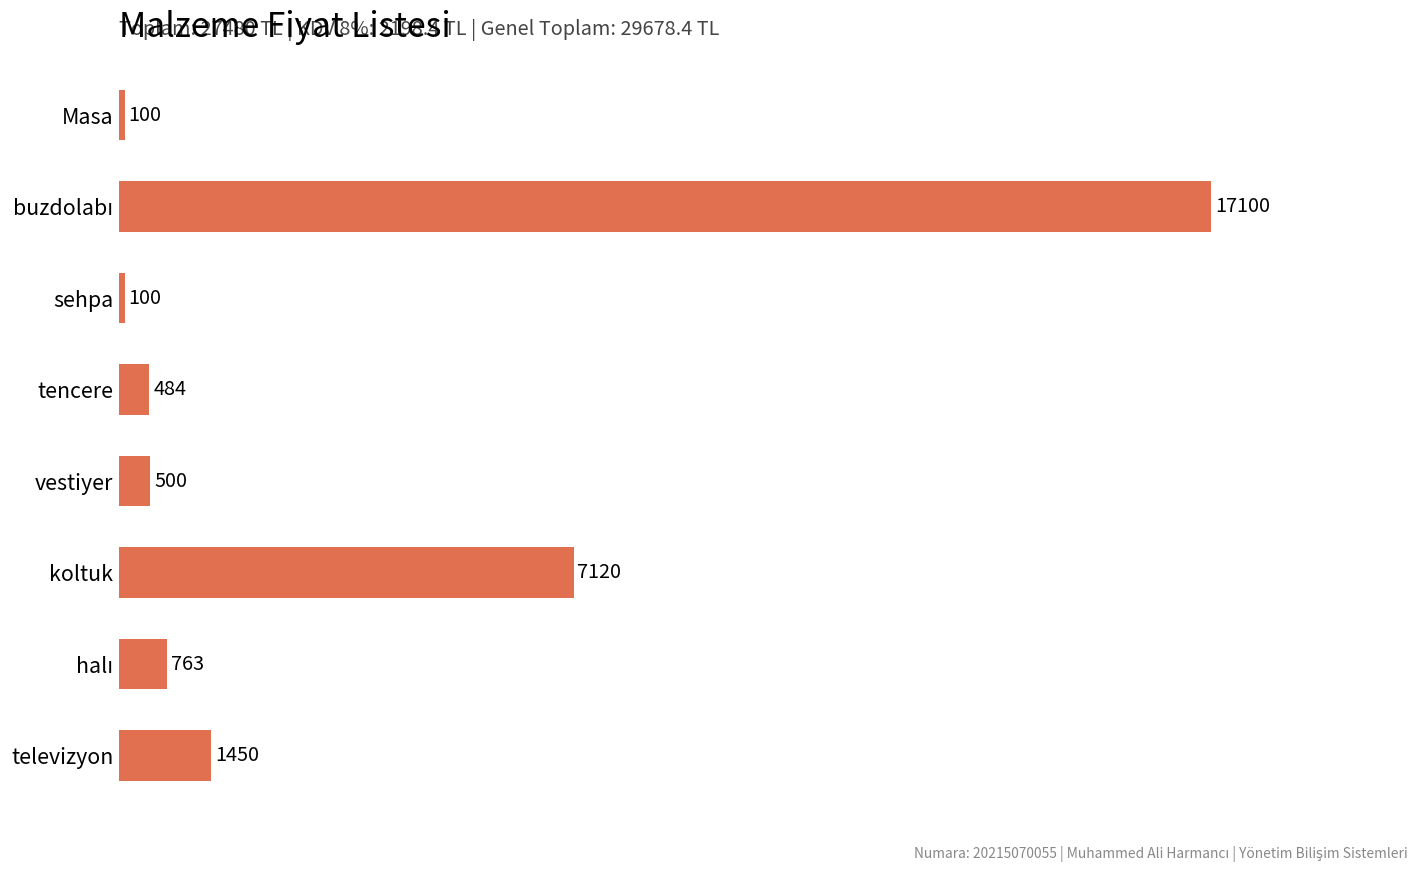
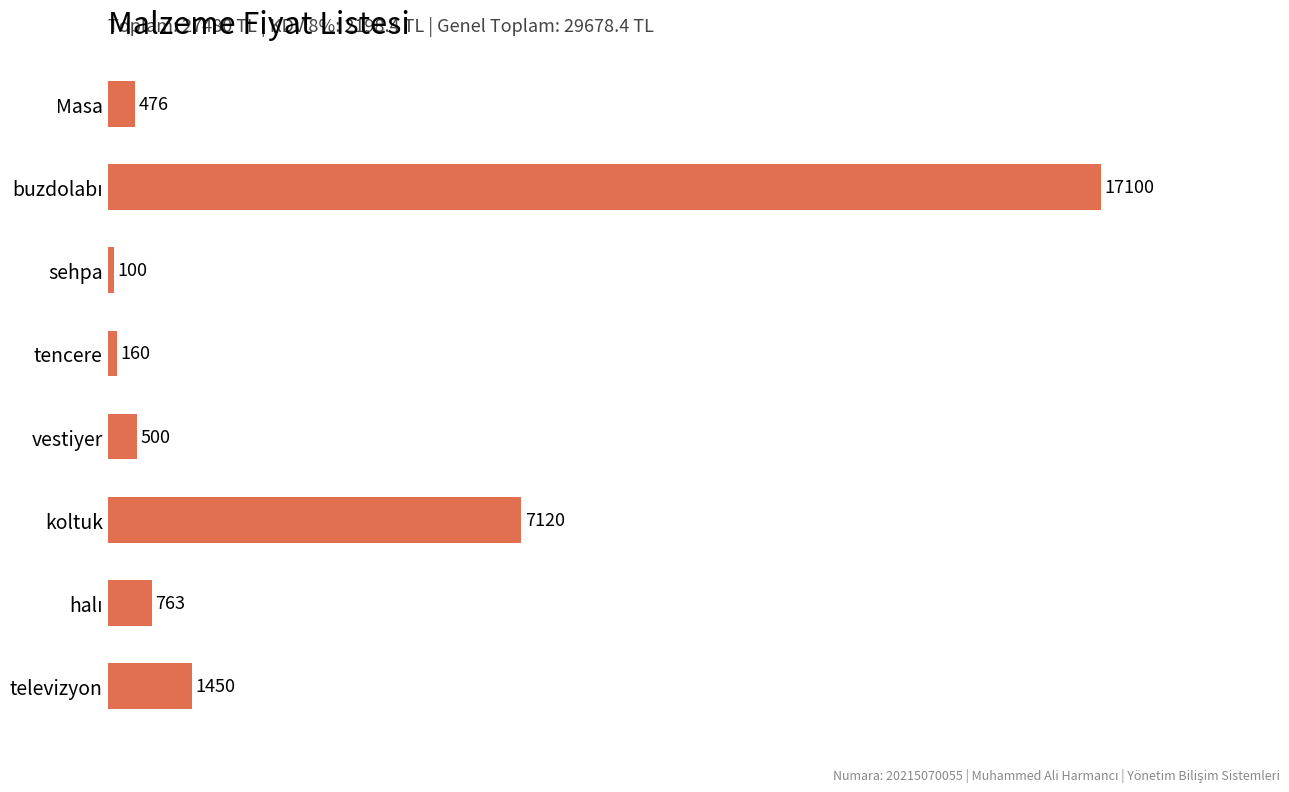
  {
-   "Masa": 100,
+   "Masa": 476,
    "buzdolabı": 17100,
    "sehpa": 100,
-   "tencere": 484,
+   "tencere": 160,
    "vestiyer": 500,
    "koltuk": 7120,
    "halı": 763,
    "televizyon": 1450
  }
